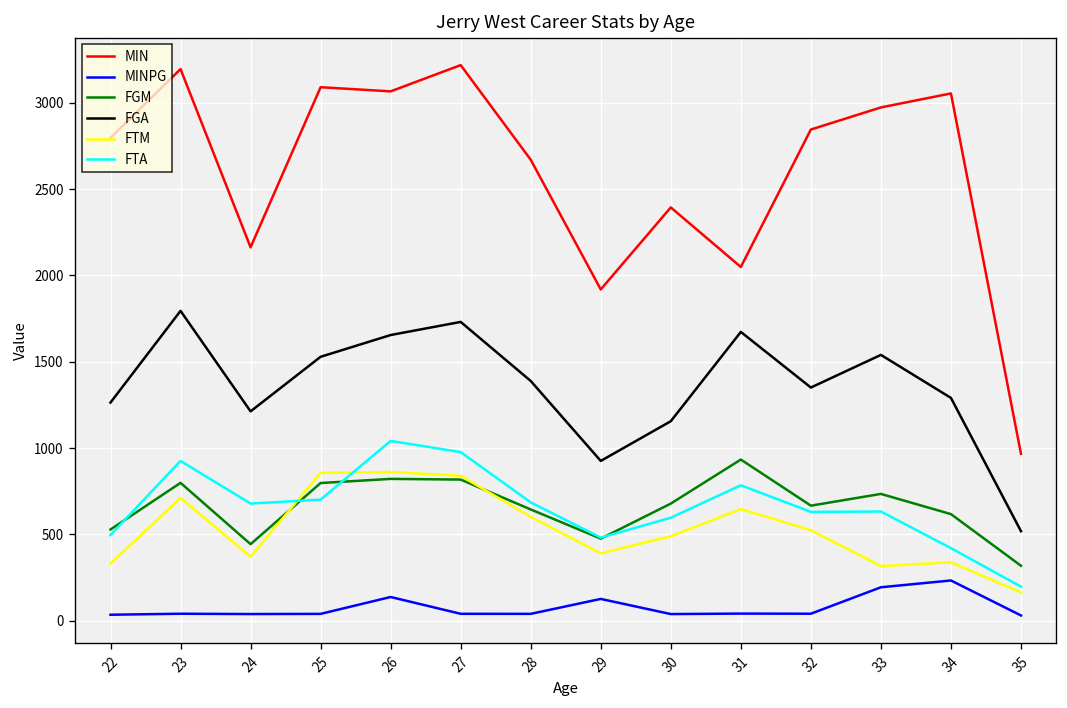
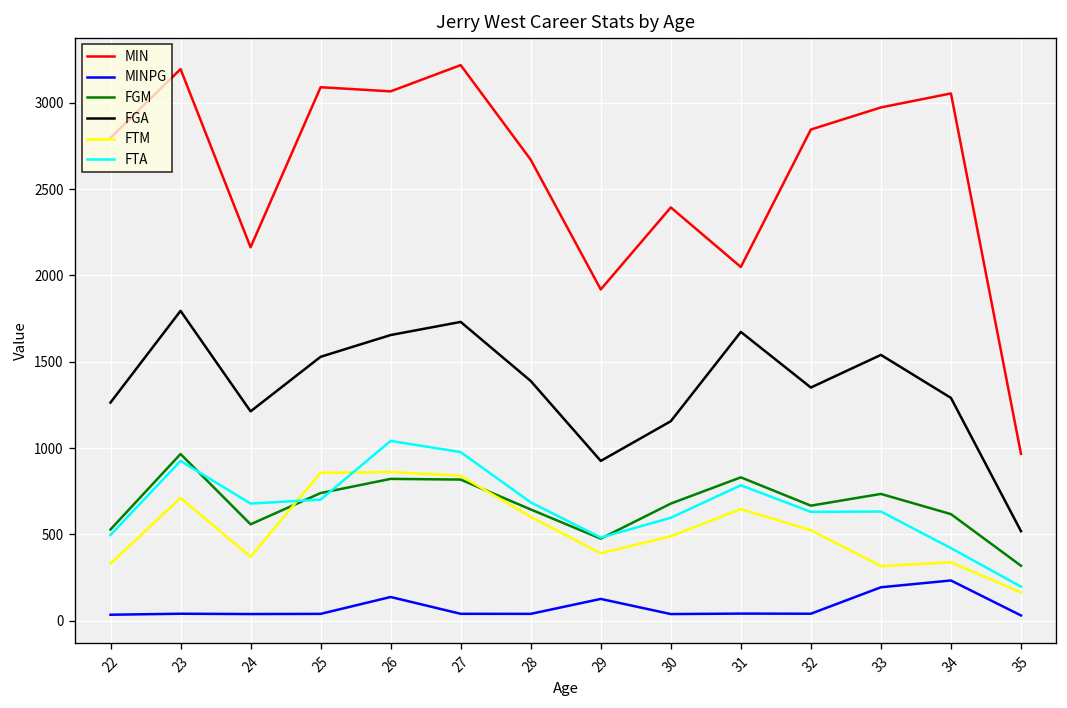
  {
    "MIN": {
      "23": 3200,
      "24": 2160,
      "25": 3090,
      "26": 3070,
      "27": 3220,
      "28": 2670,
      "29": 1920,
      "30": 2390,
      "31": 2050,
      "32": 2850,
      "33": 2970,
      "34": 3050,
      "35": 970
    },
    "MINPG": {
      "22": 40,
      "23": 40,
      "24": 40,
      "25": 40,
      "26": 140,
      "27": 40,
      "28": 40,
      "29": 130,
      "30": 40,
      "31": 40,
      "32": 40,
      "33": 190,
      "34": 230,
      "35": 30
    },
    "FGM": {
      "22": 530,
-     "23": 800,
-     "24": 440,
-     "25": 800,
+     "23": 970,
+     "24": 560,
+     "25": 740,
      "26": 820,
      "27": 820,
      "28": 650,
      "30": 680,
-     "31": 930,
+     "31": 830,
      "32": 670,
      "33": 740,
      "34": 620,
      "35": 320
    },
    "FGA": {
      "22": 1260,
      "23": 1800,
      "24": 1210,
      "25": 1530,
      "26": 1660,
      "27": 1730,
      "28": 1390,
      "29": 930,
      "30": 1160,
      "31": 1670,
      "32": 1350,
      "33": 1540,
      "34": 1290,
      "35": 520
    },
    "FTM": {
      "22": 330,
      "23": 710,
      "24": 370,
      "25": 860,
      "26": 860,
      "27": 840,
      "28": 600,
      "29": 390,
      "30": 490,
      "31": 650,
      "32": 530,
      "33": 320,
      "34": 340,
      "35": 170
    },
    "FTA": {
      "22": 500,
      "23": 930,
      "24": 680,
      "25": 700,
      "26": 1040,
      "27": 980,
      "28": 690,
      "30": 600,
      "31": 790,
      "32": 630,
      "33": 630,
      "34": 420,
      "35": 200
    }
  }
